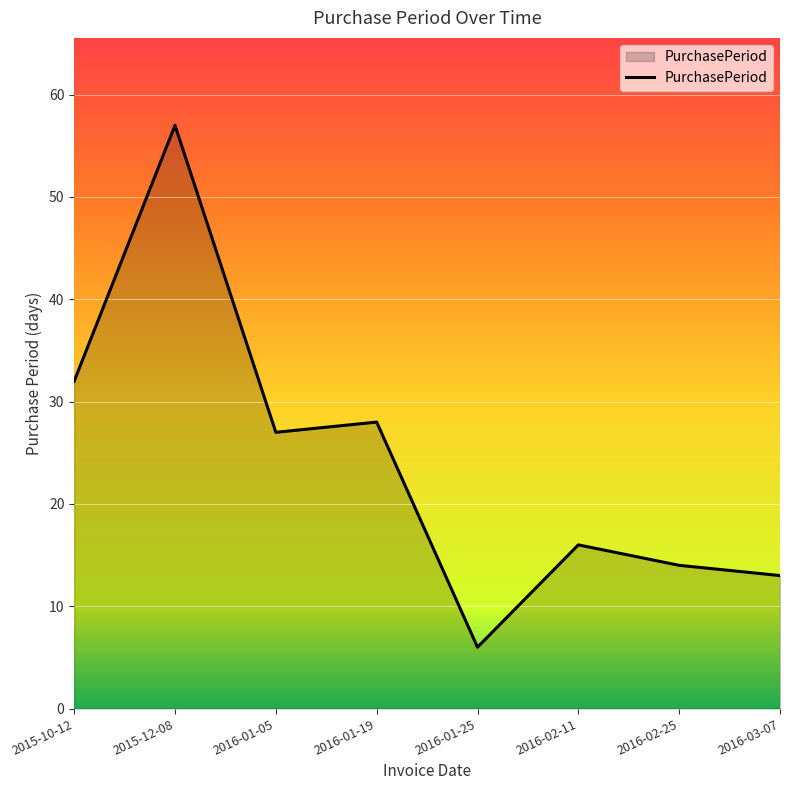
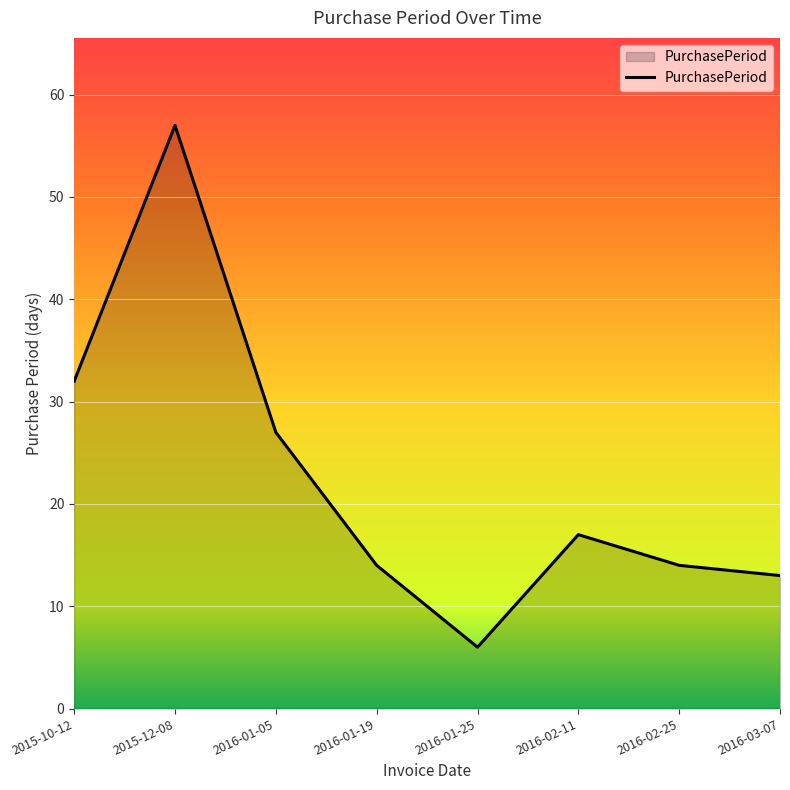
  {
    "2015-10-12": 32,
    "2015-12-08": 57,
    "2016-01-05": 27,
-   "2016-01-19": 28,
+   "2016-01-19": 14,
    "2016-01-25": 6,
-   "2016-02-11": 16,
+   "2016-02-11": 17,
    "2016-02-25": 14,
    "2016-03-07": 13
  }
